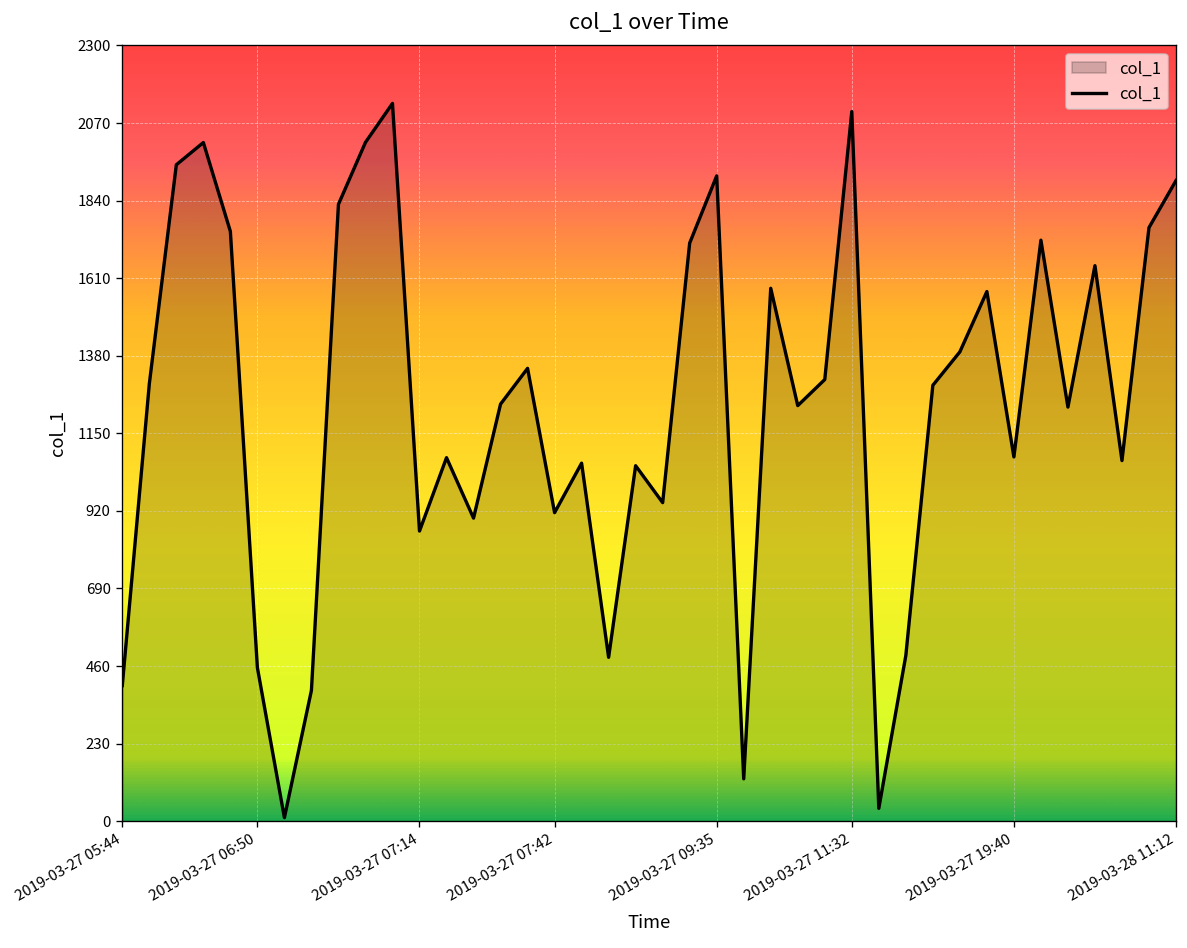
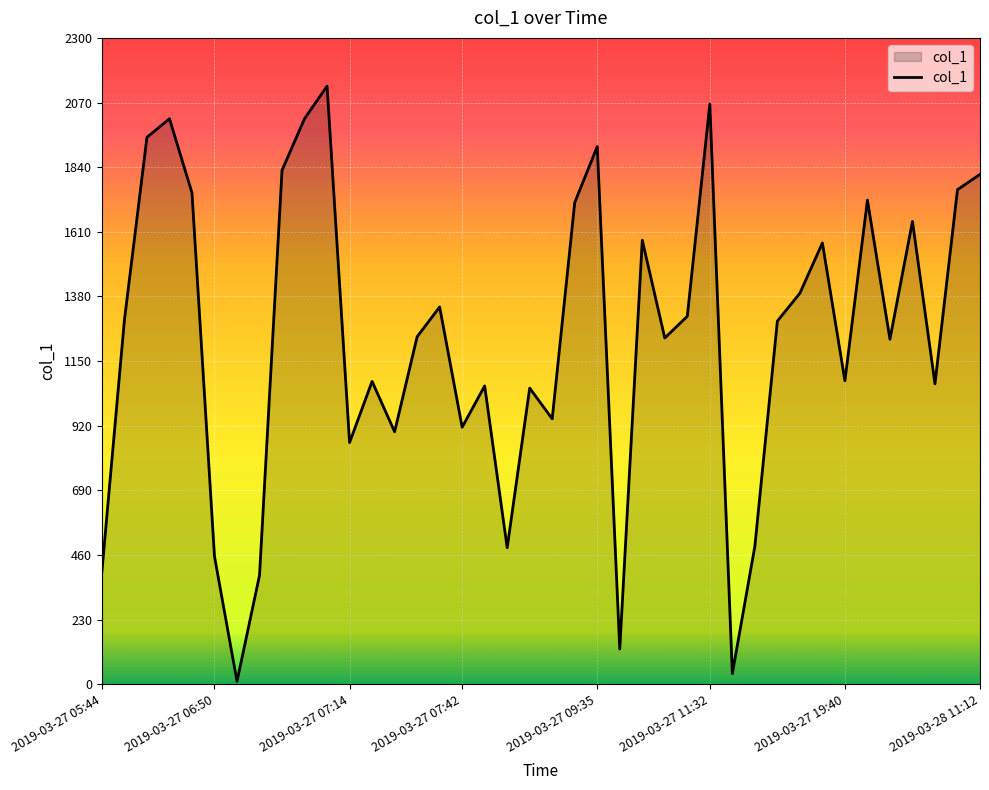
  {
    "2019-03-27 05:44": 400,
    "2019-03-27 06:50": 460,
    "2019-03-27 07:42": 910,
    "2019-03-27 09:35": 1910,
-   "2019-03-27 11:32": 2100,
+   "2019-03-27 11:32": 2070,
    "2019-03-27 19:40": 1080,
-   "2019-03-28 11:12": 1900
+   "2019-03-28 11:12": 1810
  }
